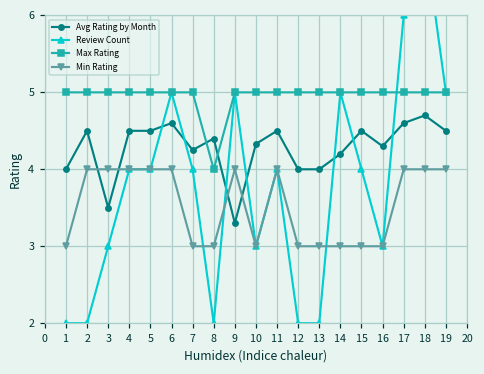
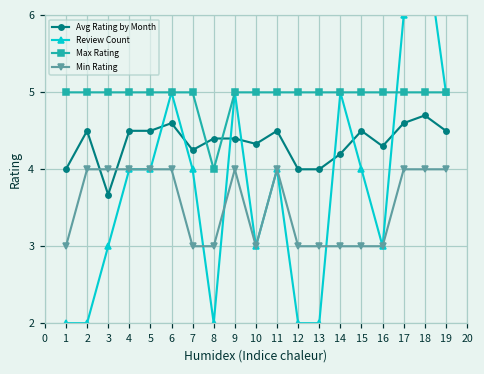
  {
    "Avg Rating by Month": {
      "1": 4.0,
      "2": 4.5,
-     "3": 3.5,
+     "3": 3.7,
      "4": 4.5,
      "5": 4.5,
      "6": 4.6,
      "7": 4.3,
      "8": 4.4,
-     "9": 3.3,
+     "9": 4.4,
      "10": 4.3,
      "11": 4.5,
      "12": 4.0,
      "13": 4.0,
      "14": 4.2,
      "15": 4.5,
      "16": 4.3,
      "17": 4.6,
      "18": 4.7,
      "19": 4.5
    },
    "Min Rating": {
      "1": 3.0,
      "2": 4.0,
      "3": 4.0,
      "6": 4.0,
      "7": 3.0,
      "8": 3.0,
      "9": 4.0,
      "12": 3.0,
      "13": 3.0,
      "14": 3.0,
      "15": 3.0,
      "17": 4.0,
      "18": 4.0,
      "19": 4.0
    }
  }
